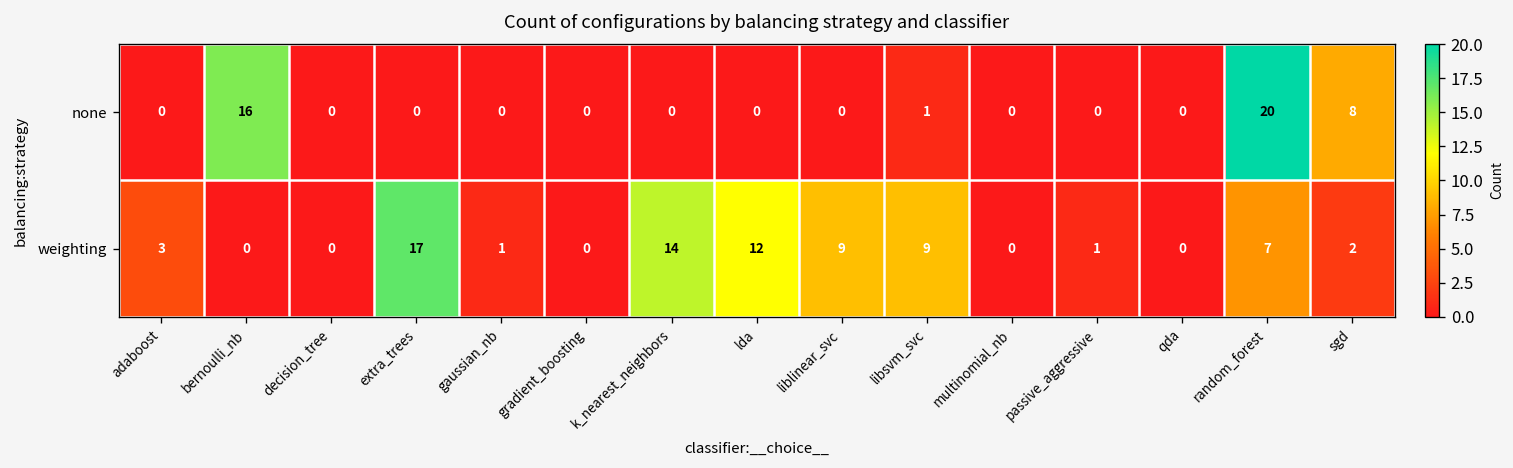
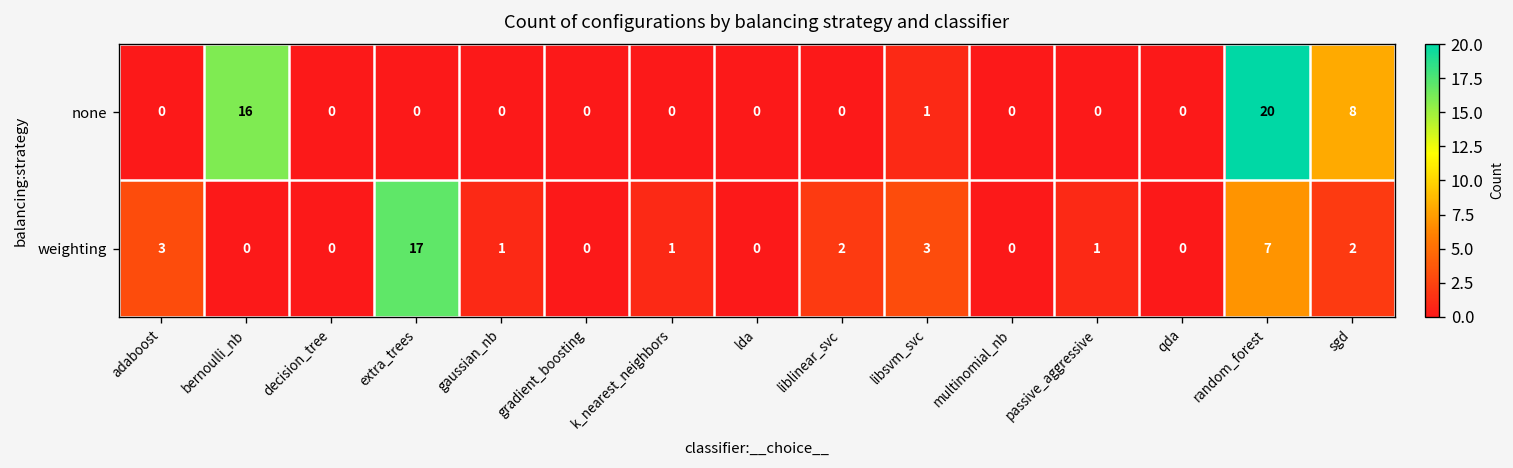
  {
    "none": {
      "adaboost": 0,
      "bernoulli_nb": 16,
      "decision_tree": 0,
      "extra_trees": 0,
      "gaussian_nb": 0,
      "gradient_boosting": 0,
      "k_nearest_neighbors": 0,
      "lda": 0,
      "liblinear_svc": 0,
      "libsvm_svc": 1,
      "multinomial_nb": 0,
      "passive_aggressive": 0,
      "qda": 0,
      "random_forest": 20,
      "sgd": 8
    },
    "weighting": {
      "adaboost": 3,
      "bernoulli_nb": 0,
      "decision_tree": 0,
      "extra_trees": 17,
      "gaussian_nb": 1,
      "gradient_boosting": 0,
-     "k_nearest_neighbors": 14,
-     "lda": 12,
-     "liblinear_svc": 9,
-     "libsvm_svc": 9,
+     "k_nearest_neighbors": 1,
+     "lda": 0,
+     "liblinear_svc": 2,
+     "libsvm_svc": 3,
      "multinomial_nb": 0,
      "passive_aggressive": 1,
      "qda": 0,
      "random_forest": 7,
      "sgd": 2
    }
  }
